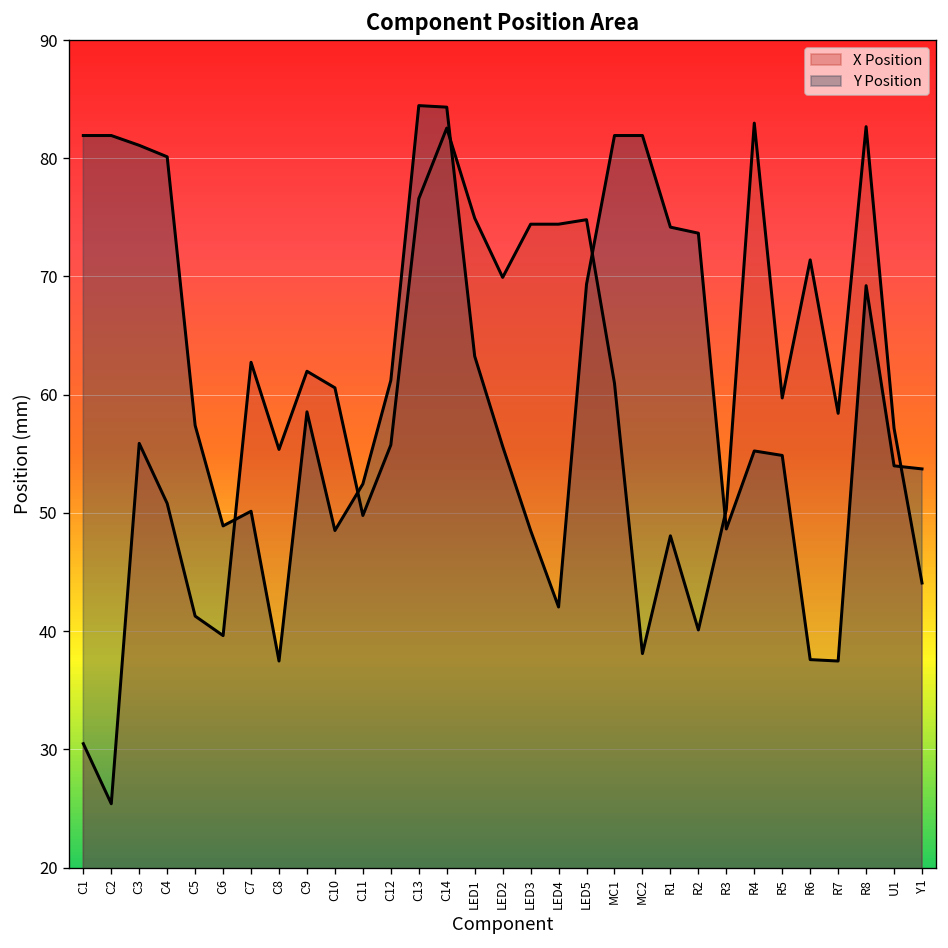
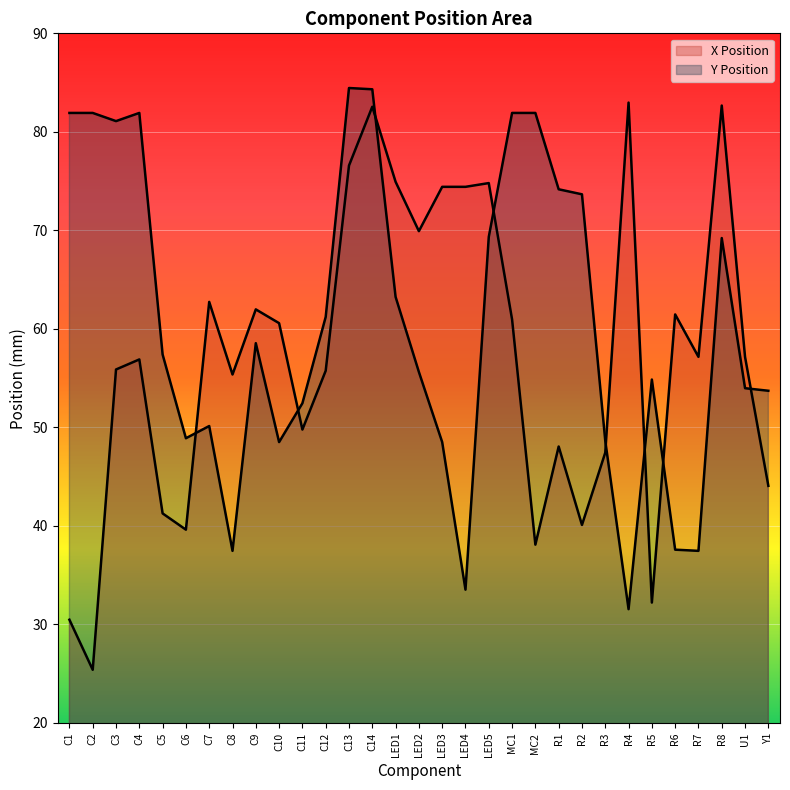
  {
    "X Position": {
      "C1": 30,
      "C2": 25,
      "C3": 56,
-     "C4": 51,
+     "C4": 57,
      "C5": 41,
      "C6": 40,
      "C7": 63,
      "C8": 55,
      "C9": 62,
      "C10": 61,
      "C11": 50,
      "C12": 56,
      "C13": 77,
      "C14": 83,
      "LED1": 75,
      "LED2": 70,
      "LED3": 74,
      "LED4": 74,
      "LED5": 75,
      "MC1": 61,
      "MC2": 38,
      "R1": 48,
      "R2": 40,
-     "R3": 50,
+     "R3": 47,
      "R4": 83,
-     "R5": 60,
-     "R6": 71,
-     "R7": 58,
+     "R5": 32,
+     "R6": 61,
+     "R7": 57,
      "R8": 83,
      "U1": 57,
      "Y1": 44
    },
    "Y Position": {
      "C1": 82,
      "C2": 82,
      "C3": 81,
-     "C4": 80,
+     "C4": 82,
      "C5": 57,
      "C6": 49,
      "C7": 50,
      "C8": 37,
      "C9": 59,
      "C10": 49,
      "C11": 52,
      "C12": 61,
      "C13": 84,
      "C14": 84,
      "LED1": 63,
      "LED2": 56,
      "LED3": 49,
-     "LED4": 42,
+     "LED4": 34,
      "LED5": 69,
      "MC1": 82,
      "MC2": 82,
      "R1": 74,
      "R2": 74,
      "R3": 49,
-     "R4": 55,
+     "R4": 32,
      "R5": 55,
      "R6": 38,
      "R7": 37,
      "R8": 69,
      "U1": 54,
      "Y1": 54
    }
  }
